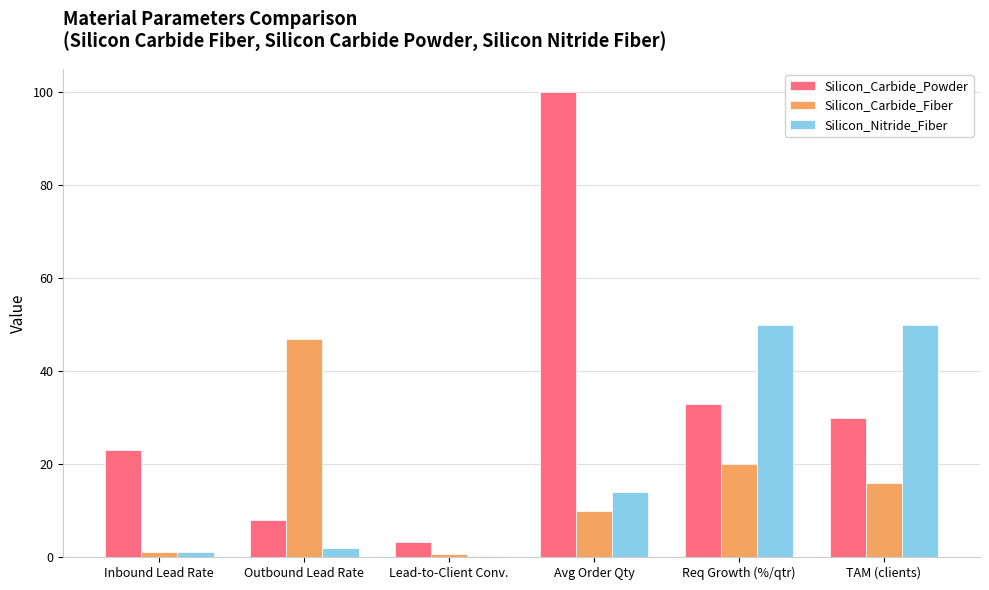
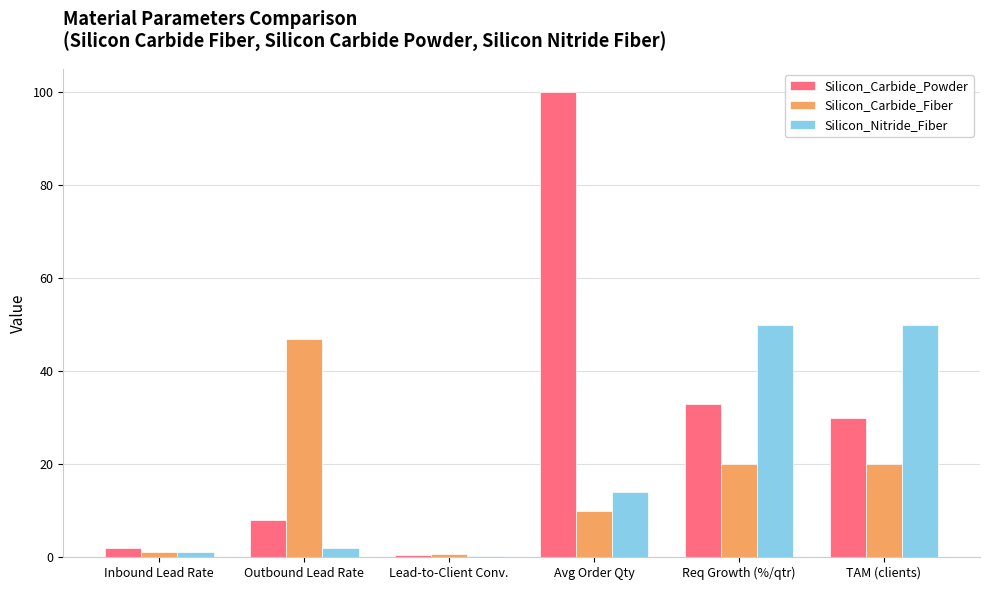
  {
    "Silicon_Carbide_Powder": {
-     "Inbound Lead Rate": 23,
+     "Inbound Lead Rate": 2,
      "Outbound Lead Rate": 8,
-     "Lead-to-Client Conv.": 3,
+     "Lead-to-Client Conv.": 1,
      "Avg Order Qty": 100,
      "Req Growth (%/qtr)": 33,
      "TAM (clients)": 30
    },
    "Silicon_Carbide_Fiber": {
      "Inbound Lead Rate": 1,
      "Outbound Lead Rate": 47,
      "Lead-to-Client Conv.": 1,
      "Avg Order Qty": 10,
      "Req Growth (%/qtr)": 20,
-     "TAM (clients)": 16
+     "TAM (clients)": 20
    },
    "Silicon_Nitride_Fiber": {
      "Inbound Lead Rate": 1,
      "Outbound Lead Rate": 2,
      "Avg Order Qty": 14,
      "Req Growth (%/qtr)": 50,
      "TAM (clients)": 50
    }
  }
